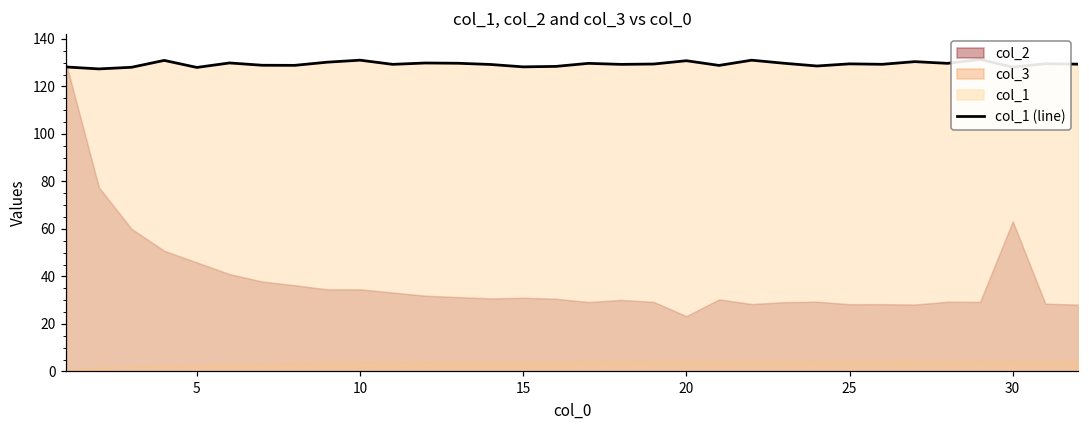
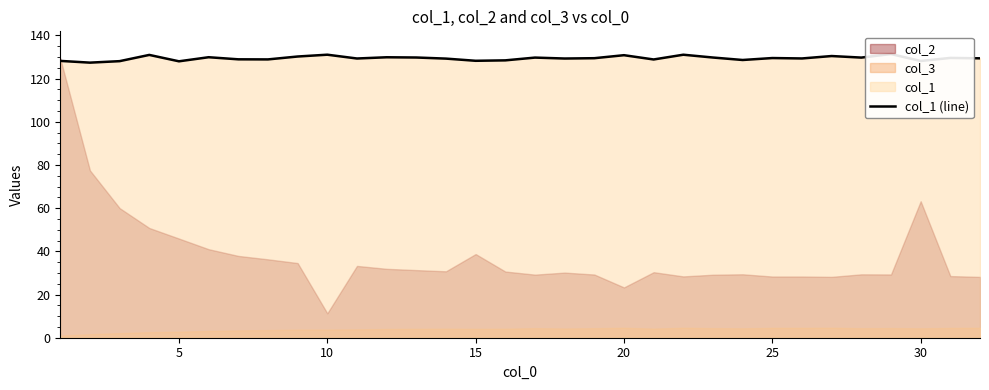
  {
    "col_2": {
      "5": 46,
-     "10": 35,
-     "15": 31,
+     "10": 11,
+     "15": 39,
      "20": 23,
      "25": 28,
      "30": 63
    }
  }
